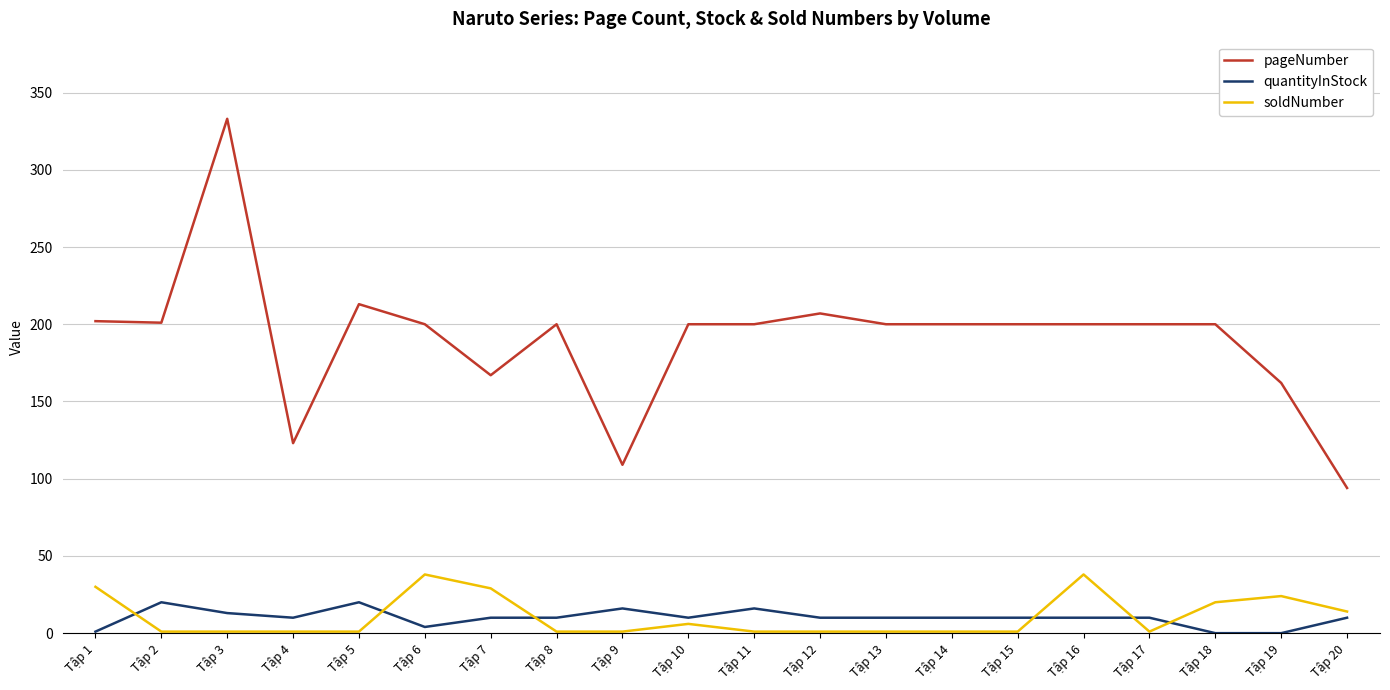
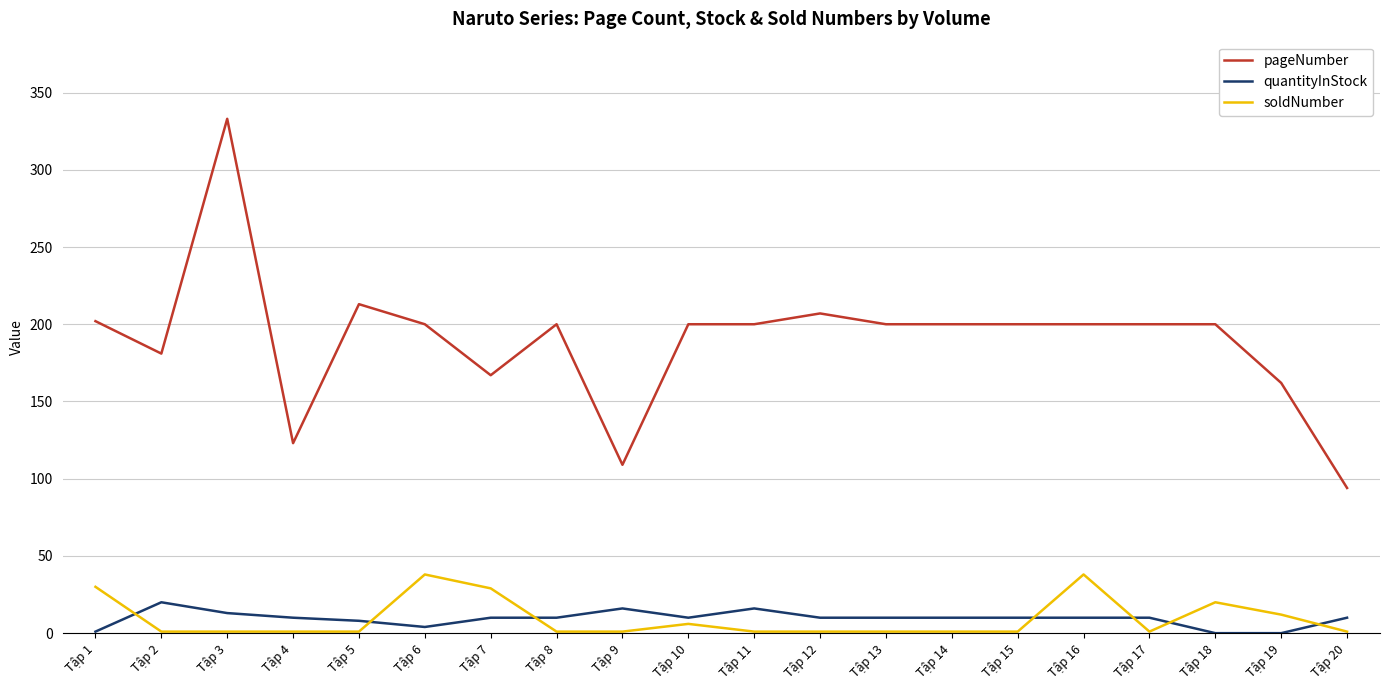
  {
    "pageNumber": {
      "Tập 1": 202,
-     "Tập 2": 201,
+     "Tập 2": 181,
      "Tập 3": 333,
      "Tập 4": 123,
      "Tập 5": 213,
      "Tập 6": 200,
      "Tập 7": 167,
      "Tập 8": 200,
      "Tập 9": 109,
      "Tập 10": 200,
      "Tập 11": 200,
      "Tập 12": 207,
      "Tập 13": 200,
      "Tập 14": 200,
      "Tập 15": 200,
      "Tập 16": 200,
      "Tập 17": 200,
      "Tập 18": 200,
      "Tập 19": 162,
      "Tập 20": 94
    },
    "quantityInStock": {
      "Tập 1": 1,
      "Tập 2": 20,
      "Tập 3": 13,
      "Tập 4": 10,
-     "Tập 5": 20,
+     "Tập 5": 8,
      "Tập 6": 4,
      "Tập 7": 10,
      "Tập 8": 10,
      "Tập 9": 16,
      "Tập 10": 10,
      "Tập 11": 16,
      "Tập 12": 10,
      "Tập 13": 10,
      "Tập 14": 10,
      "Tập 15": 10,
      "Tập 16": 10,
      "Tập 17": 10,
      "Tập 18": 0,
      "Tập 19": 0,
      "Tập 20": 10
    },
    "soldNumber": {
      "Tập 1": 30,
      "Tập 2": 1,
      "Tập 3": 1,
      "Tập 4": 1,
      "Tập 5": 1,
      "Tập 6": 38,
      "Tập 7": 29,
      "Tập 8": 1,
      "Tập 9": 1,
      "Tập 10": 6,
      "Tập 11": 1,
      "Tập 12": 1,
      "Tập 13": 1,
      "Tập 14": 1,
      "Tập 15": 1,
      "Tập 16": 38,
      "Tập 17": 1,
      "Tập 18": 20,
-     "Tập 19": 24,
-     "Tập 20": 14
+     "Tập 19": 12,
+     "Tập 20": 1
    }
  }
